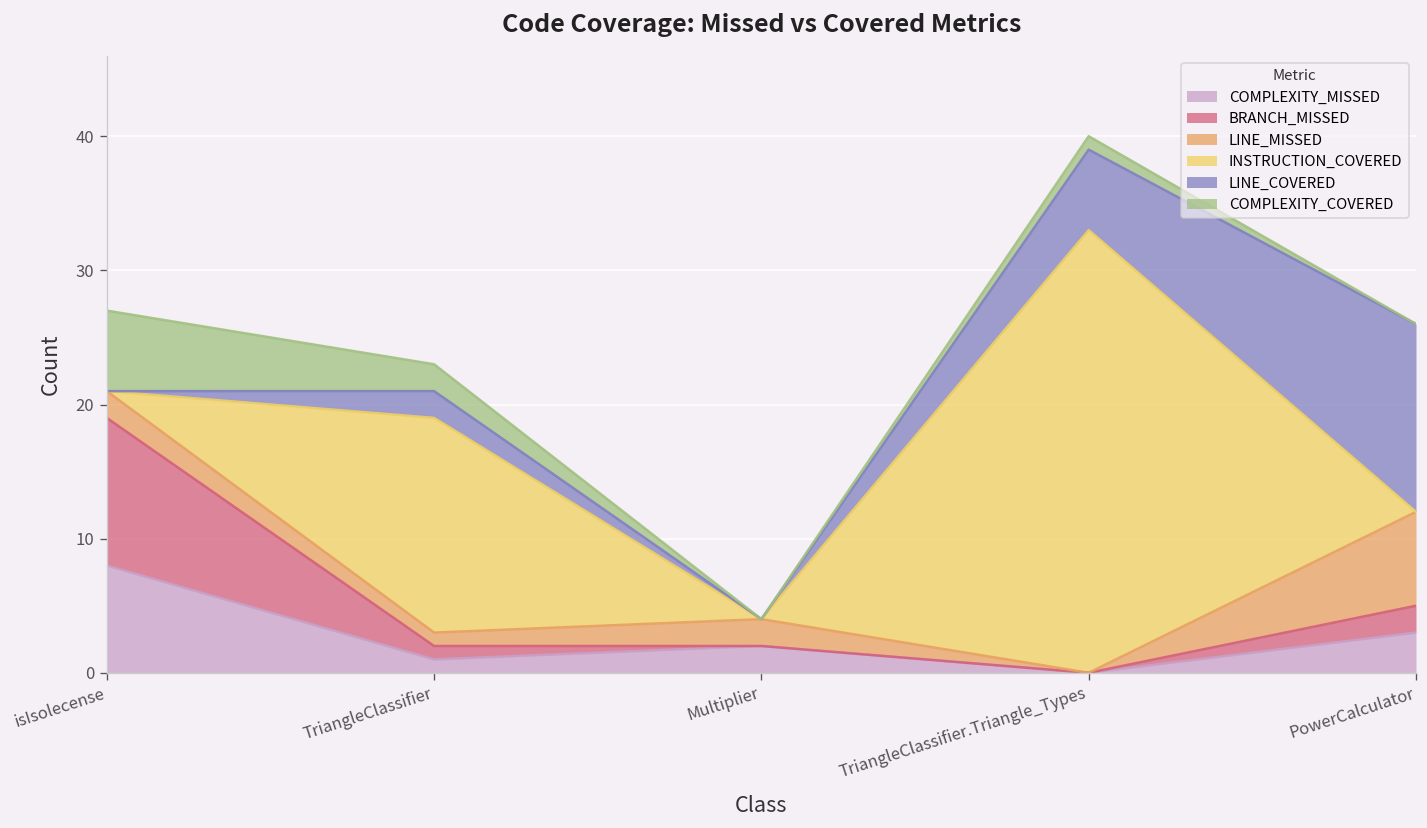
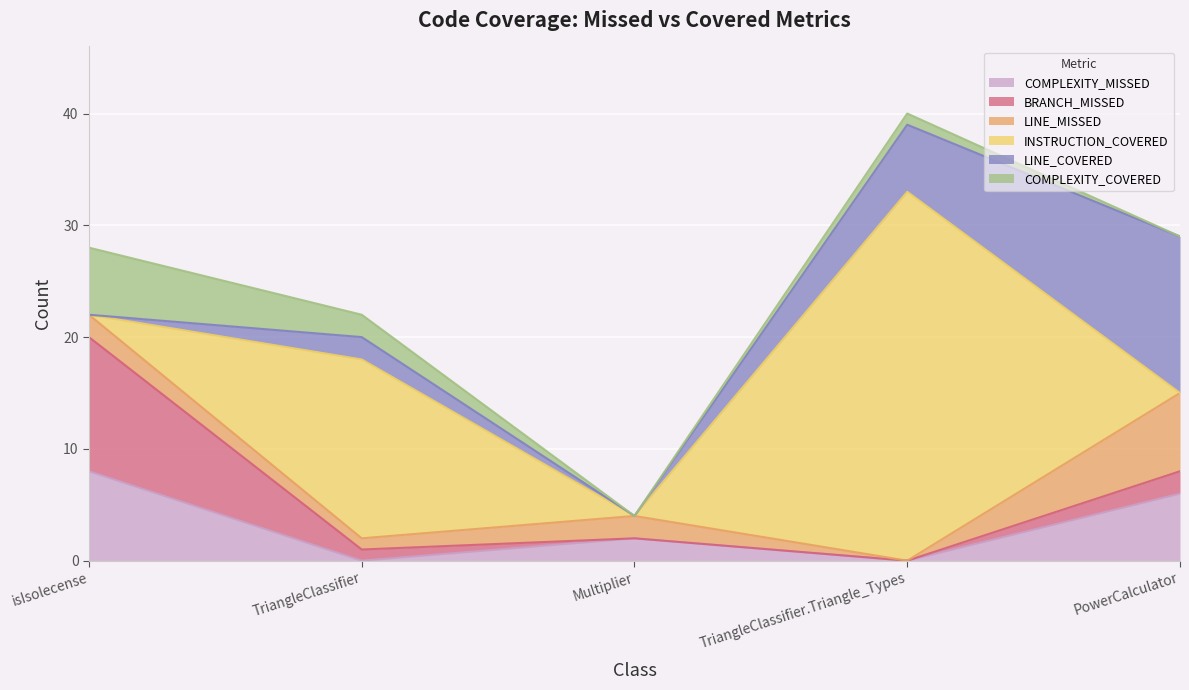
  {
    "COMPLEXITY_MISSED": {
      "isIsolecense": 8,
-     "TriangleClassifier": 1,
-     "PowerCalculator": 3
+     "TriangleClassifier": 0,
+     "PowerCalculator": 6
    },
    "BRANCH_MISSED": {
-     "isIsolecense": 11,
+     "isIsolecense": 12,
      "TriangleClassifier": 1,
      "PowerCalculator": 2
    },
    "LINE_COVERED": {
      "TriangleClassifier": 2,
      "TriangleClassifier.Triangle_Types": 6
    },
    "COMPLEXITY_COVERED": {
      "isIsolecense": 6,
      "TriangleClassifier": 2,
      "TriangleClassifier.Triangle_Types": 1
    }
  }
